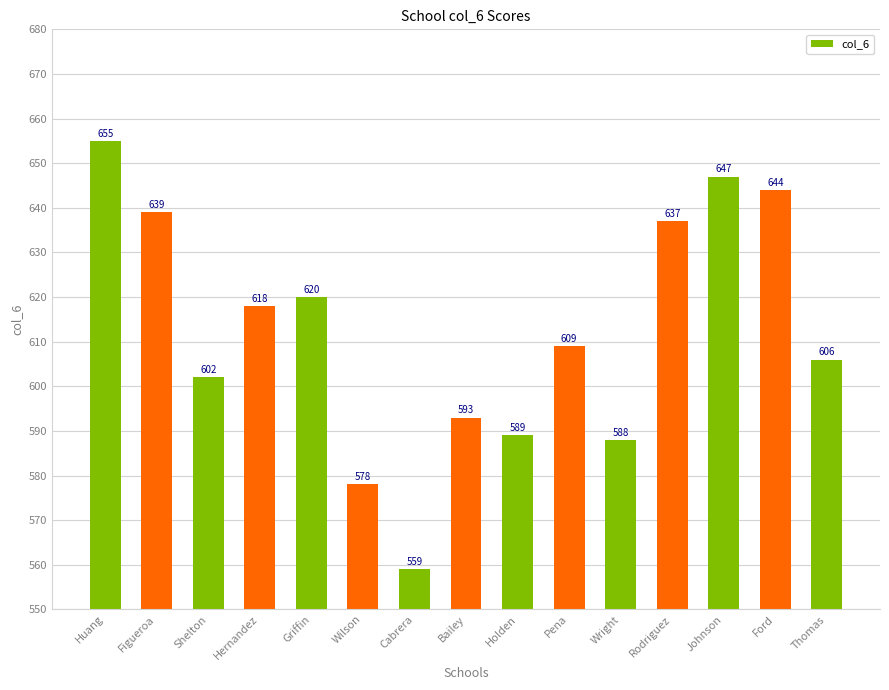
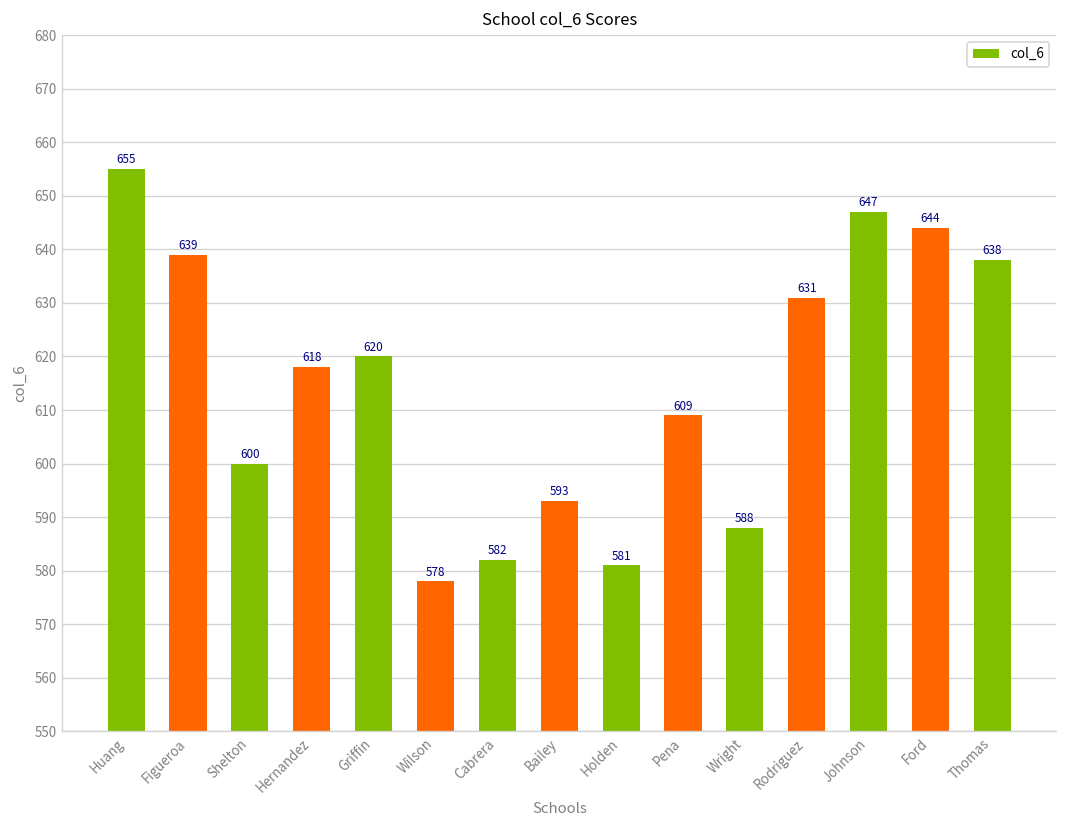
  {
    "Huang": 655,
    "Figueroa": 639,
-   "Shelton": 602,
+   "Shelton": 600,
    "Hernandez": 618,
    "Griffin": 620,
    "Wilson": 578,
-   "Cabrera": 559,
+   "Cabrera": 582,
    "Bailey": 593,
-   "Holden": 589,
+   "Holden": 581,
    "Pena": 609,
    "Wright": 588,
-   "Rodriguez": 637,
+   "Rodriguez": 631,
    "Johnson": 647,
    "Ford": 644,
-   "Thomas": 606
+   "Thomas": 638
  }
